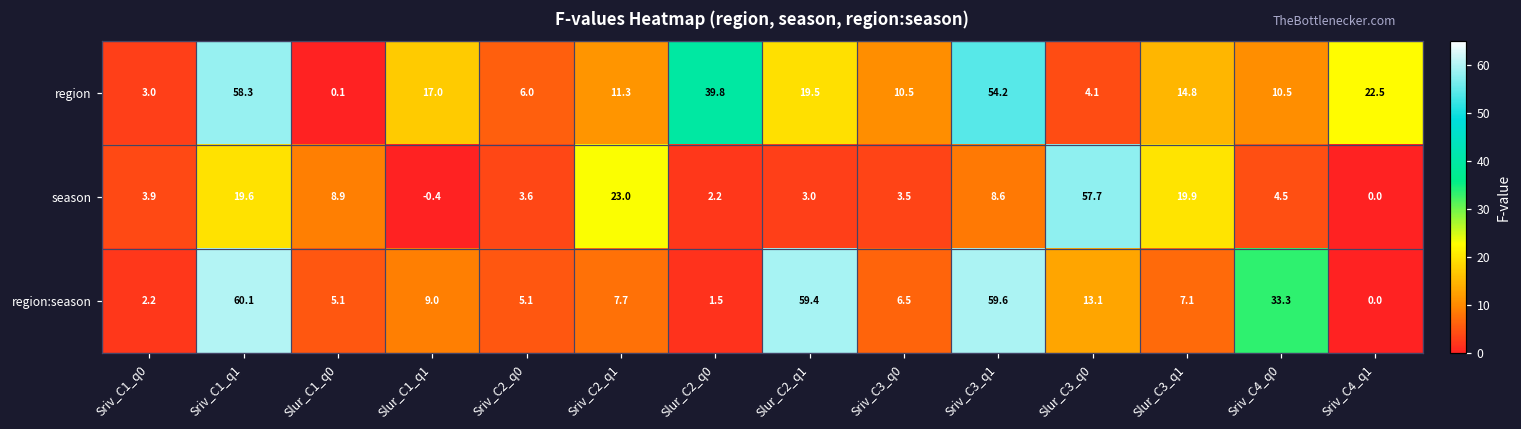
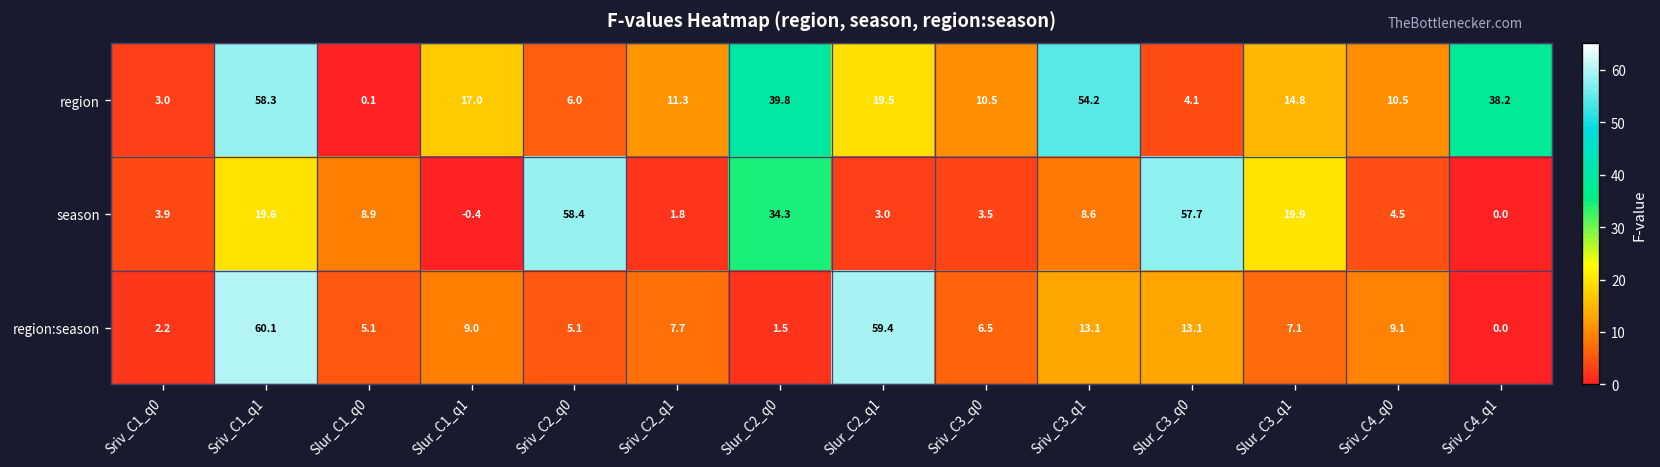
  {
    "region": {
      "Sriv_C1_q0": 3.0,
      "Sriv_C1_q1": 58.3,
      "Slur_C1_q0": 0.1,
      "Slur_C1_q1": 17.0,
      "Sriv_C2_q0": 6.0,
      "Sriv_C2_q1": 11.3,
      "Slur_C2_q0": 39.8,
      "Slur_C2_q1": 19.5,
      "Sriv_C3_q0": 10.5,
      "Sriv_C3_q1": 54.2,
      "Slur_C3_q0": 4.1,
      "Slur_C3_q1": 14.8,
      "Sriv_C4_q0": 10.5,
-     "Sriv_C4_q1": 22.5
+     "Sriv_C4_q1": 38.2
    },
    "season": {
      "Sriv_C1_q0": 3.9,
      "Sriv_C1_q1": 19.6,
      "Slur_C1_q0": 8.9,
      "Slur_C1_q1": -0.4,
-     "Sriv_C2_q0": 3.6,
-     "Sriv_C2_q1": 23.0,
-     "Slur_C2_q0": 2.2,
+     "Sriv_C2_q0": 58.4,
+     "Sriv_C2_q1": 1.8,
+     "Slur_C2_q0": 34.3,
      "Slur_C2_q1": 3.0,
      "Sriv_C3_q0": 3.5,
      "Sriv_C3_q1": 8.6,
      "Slur_C3_q0": 57.7,
      "Slur_C3_q1": 19.9,
      "Sriv_C4_q0": 4.5,
      "Sriv_C4_q1": 0.0
    },
    "region:season": {
      "Sriv_C1_q0": 2.2,
      "Sriv_C1_q1": 60.1,
      "Slur_C1_q0": 5.1,
      "Slur_C1_q1": 9.0,
      "Sriv_C2_q0": 5.1,
      "Sriv_C2_q1": 7.7,
      "Slur_C2_q0": 1.5,
      "Slur_C2_q1": 59.4,
      "Sriv_C3_q0": 6.5,
-     "Sriv_C3_q1": 59.6,
+     "Sriv_C3_q1": 13.1,
      "Slur_C3_q0": 13.1,
      "Slur_C3_q1": 7.1,
-     "Sriv_C4_q0": 33.3,
+     "Sriv_C4_q0": 9.1,
      "Sriv_C4_q1": 0.0
    }
  }
